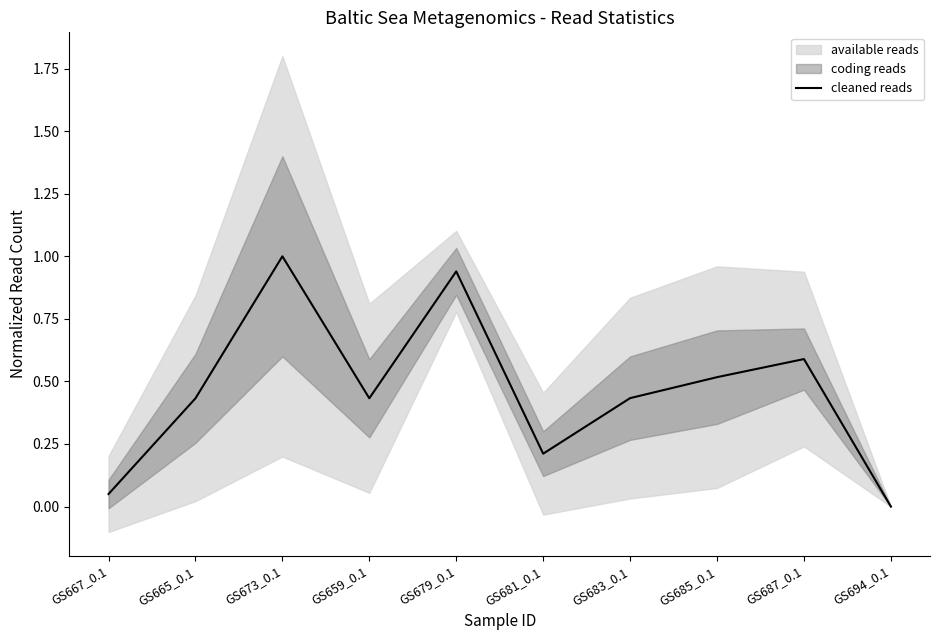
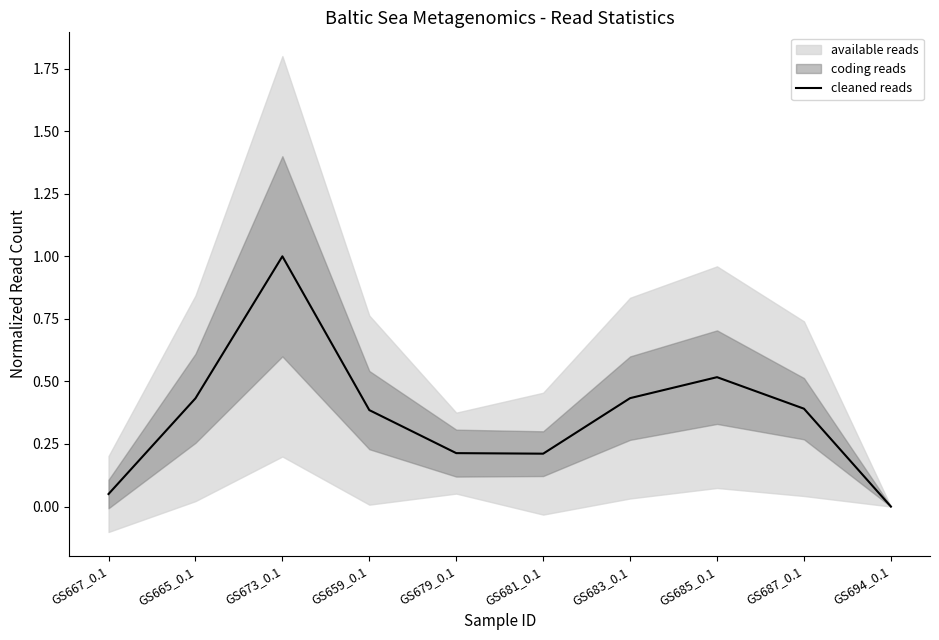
  {
    "cleaned reads": {
      "GS667_0.1": 0.05,
      "GS665_0.1": 0.43,
      "GS673_0.1": 1.00,
-     "GS659_0.1": 0.43,
-     "GS679_0.1": 0.94,
+     "GS659_0.1": 0.39,
+     "GS679_0.1": 0.21,
      "GS681_0.1": 0.21,
      "GS683_0.1": 0.43,
      "GS685_0.1": 0.52,
-     "GS687_0.1": 0.59
+     "GS687_0.1": 0.39
    }
  }
